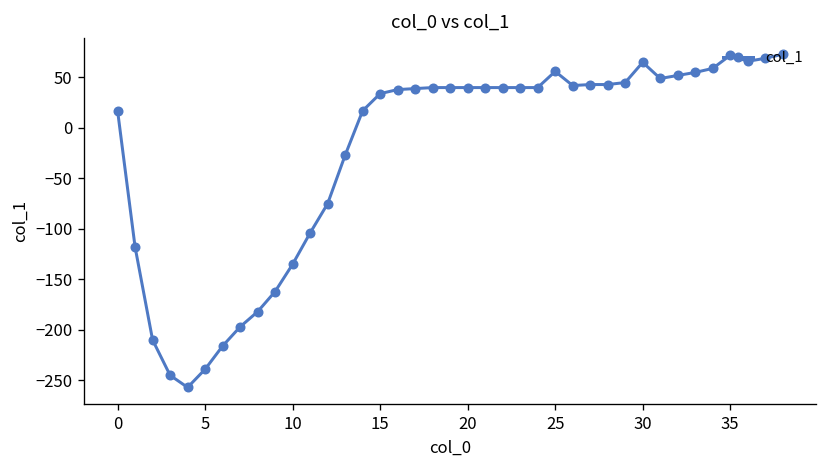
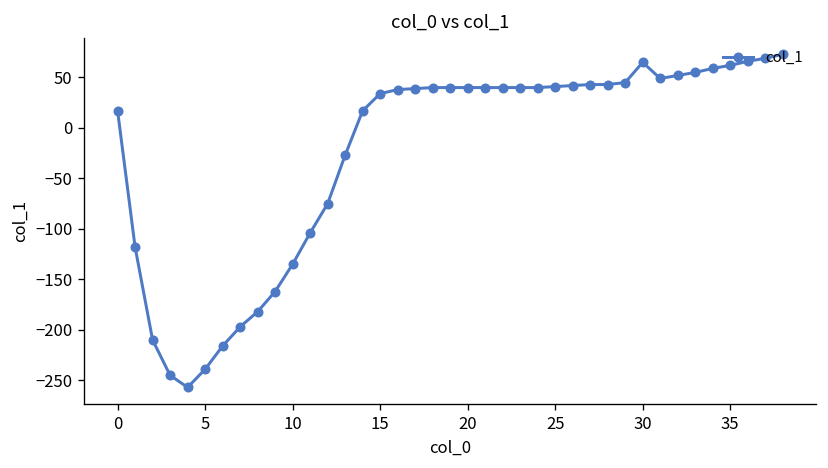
  {
    "0": 20,
    "5": -240,
    "10": -140,
    "15": 30,
    "20": 40,
-   "25": 60,
+   "25": 40,
    "30": 70,
-   "35": 70
+   "35": 60
  }
